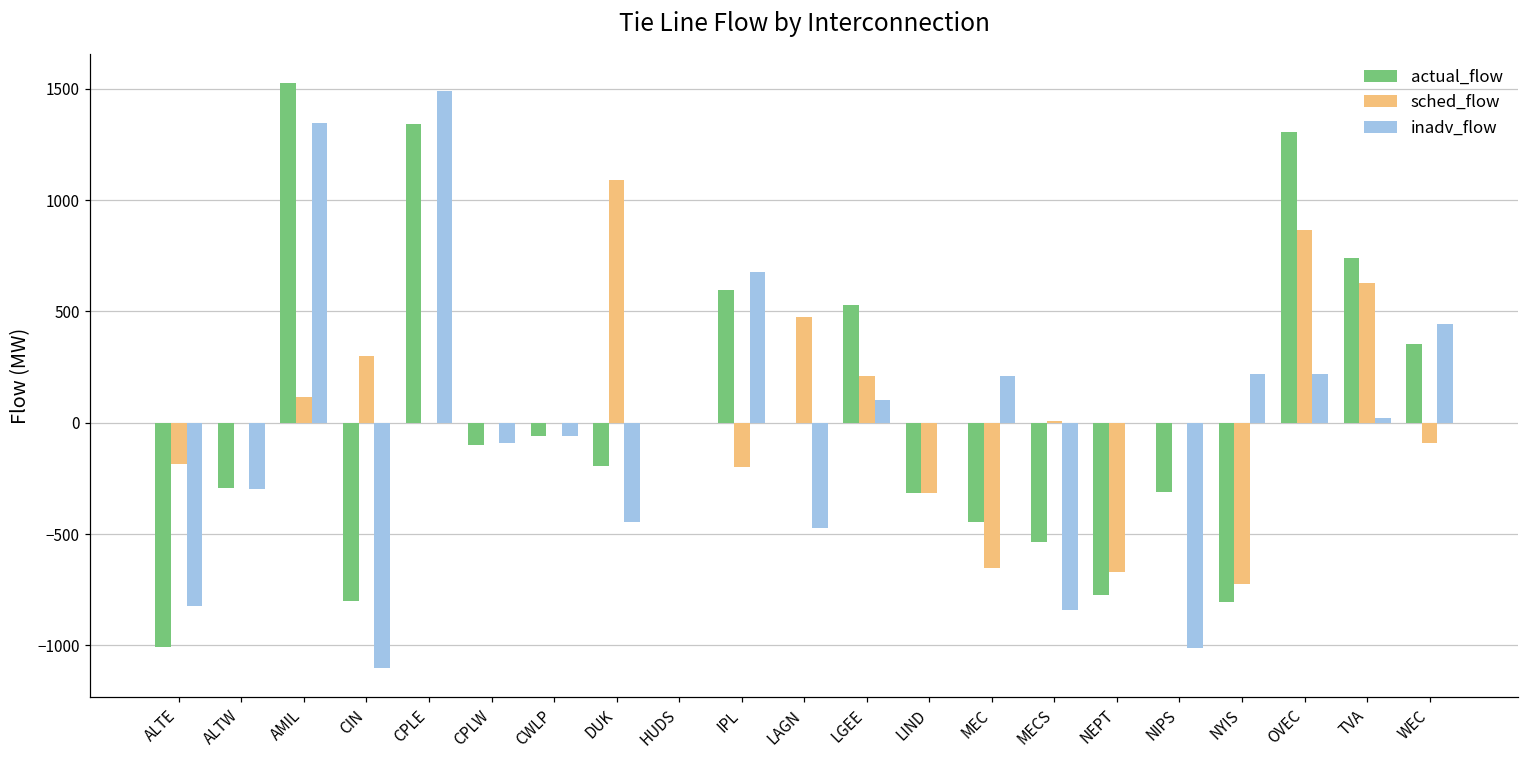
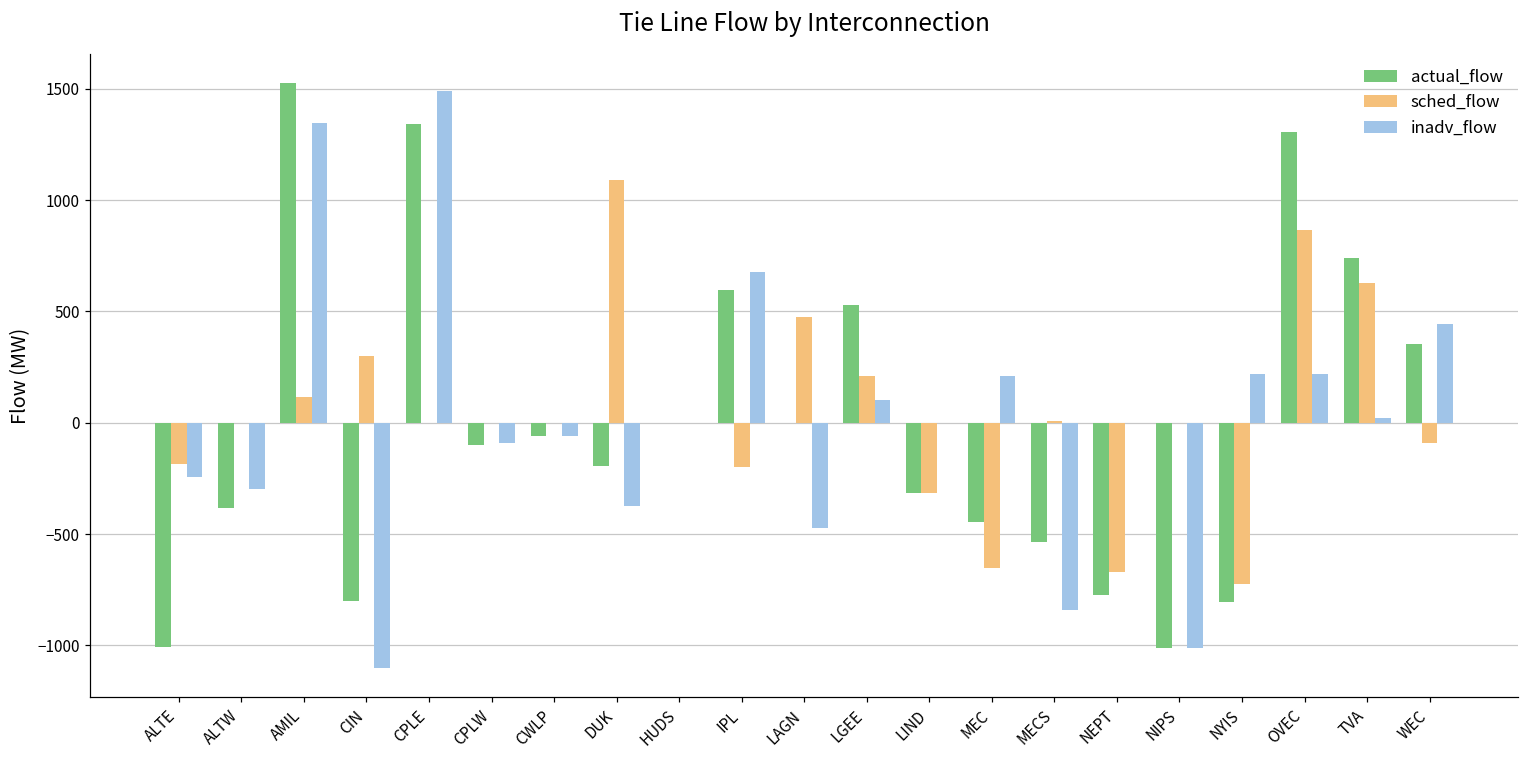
  {
    "actual_flow": {
      "ALTE": -1010,
-     "ALTW": -300,
+     "ALTW": -380,
      "AMIL": 1530,
      "CIN": -800,
      "CPLE": 1340,
      "CPLW": -100,
      "CWLP": -60,
      "DUK": -190,
      "HUDS": 0,
      "IPL": 600,
      "LAGN": 0,
      "LGEE": 530,
      "LIND": -310,
      "MEC": -440,
      "MECS": -540,
      "NEPT": -780,
-     "NIPS": -310,
+     "NIPS": -1010,
      "NYIS": -810,
      "OVEC": 1310,
      "TVA": 740,
      "WEC": 350
    },
    "sched_flow": {
      "ALTE": -190,
      "ALTW": 0,
      "AMIL": 120,
      "CIN": 300,
      "CPLE": 0,
      "CPLW": 0,
      "CWLP": 0,
      "DUK": 1090,
      "HUDS": 0,
      "IPL": -200,
      "LAGN": 480,
      "LGEE": 210,
      "LIND": -310,
      "MEC": -650,
      "NEPT": -670,
      "NIPS": 0,
      "NYIS": -730,
      "OVEC": 870,
      "TVA": 630,
      "WEC": -90
    },
    "inadv_flow": {
-     "ALTE": -820,
+     "ALTE": -240,
      "ALTW": -300,
      "AMIL": 1340,
      "CIN": -1100,
      "CPLE": 1490,
      "CPLW": -90,
      "CWLP": -60,
-     "DUK": -440,
+     "DUK": -380,
      "HUDS": 0,
      "IPL": 680,
      "LAGN": -480,
      "LGEE": 100,
      "LIND": 0,
      "MEC": 210,
      "MECS": -840,
      "NEPT": 0,
      "NIPS": -1010,
      "NYIS": 220,
      "OVEC": 220,
      "TVA": 20,
      "WEC": 440
    }
  }
